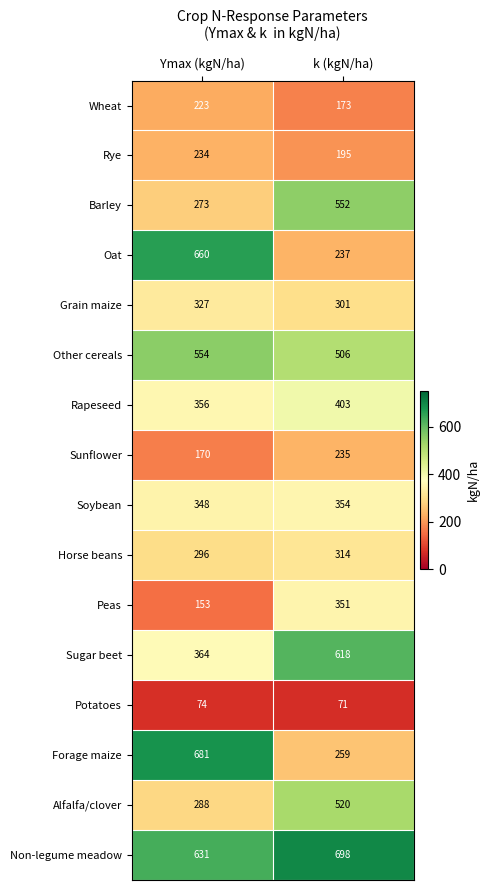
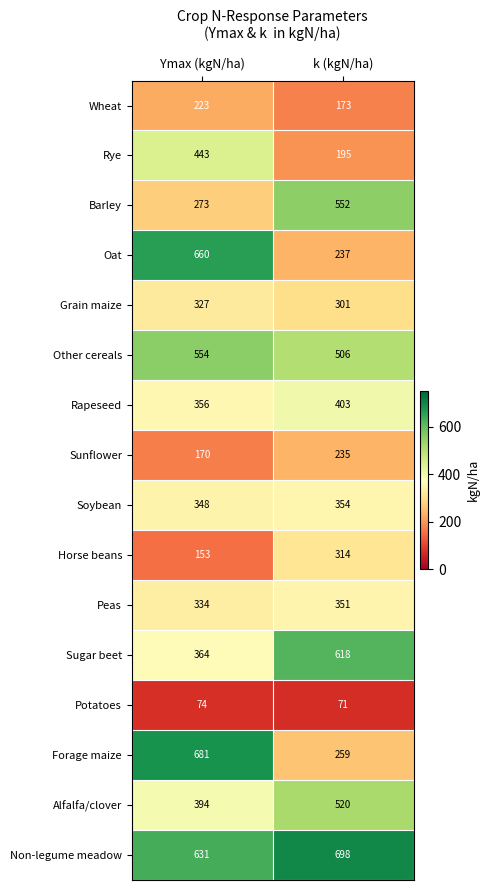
  {
    "Wheat": {
      "Ymax (kgN/ha)": 223,
      "k (kgN/ha)": 173
    },
    "Rye": {
-     "Ymax (kgN/ha)": 234,
+     "Ymax (kgN/ha)": 443,
      "k (kgN/ha)": 195
    },
    "Barley": {
      "Ymax (kgN/ha)": 273,
      "k (kgN/ha)": 552
    },
    "Oat": {
      "Ymax (kgN/ha)": 660,
      "k (kgN/ha)": 237
    },
    "Grain maize": {
      "Ymax (kgN/ha)": 327,
      "k (kgN/ha)": 301
    },
    "Other cereals": {
      "Ymax (kgN/ha)": 554,
      "k (kgN/ha)": 506
    },
    "Rapeseed": {
      "Ymax (kgN/ha)": 356,
      "k (kgN/ha)": 403
    },
    "Sunflower": {
      "Ymax (kgN/ha)": 170,
      "k (kgN/ha)": 235
    },
    "Soybean": {
      "Ymax (kgN/ha)": 348,
      "k (kgN/ha)": 354
    },
    "Horse beans": {
-     "Ymax (kgN/ha)": 296,
+     "Ymax (kgN/ha)": 153,
      "k (kgN/ha)": 314
    },
    "Peas": {
-     "Ymax (kgN/ha)": 153,
+     "Ymax (kgN/ha)": 334,
      "k (kgN/ha)": 351
    },
    "Sugar beet": {
      "Ymax (kgN/ha)": 364,
      "k (kgN/ha)": 618
    },
    "Potatoes": {
      "Ymax (kgN/ha)": 74,
      "k (kgN/ha)": 71
    },
    "Forage maize": {
      "Ymax (kgN/ha)": 681,
      "k (kgN/ha)": 259
    },
    "Alfalfa/clover": {
-     "Ymax (kgN/ha)": 288,
+     "Ymax (kgN/ha)": 394,
      "k (kgN/ha)": 520
    },
    "Non-legume meadow": {
      "Ymax (kgN/ha)": 631,
      "k (kgN/ha)": 698
    }
  }
